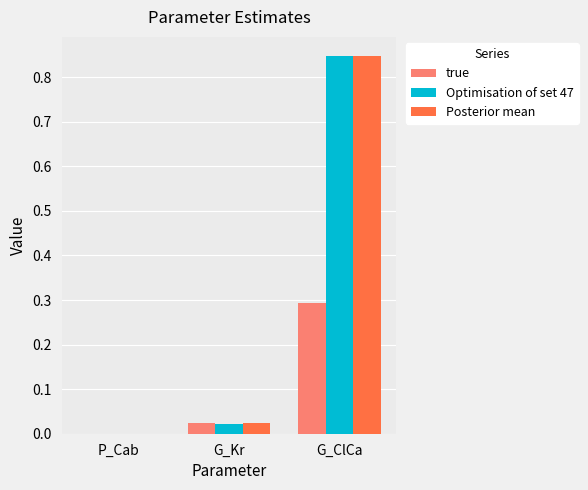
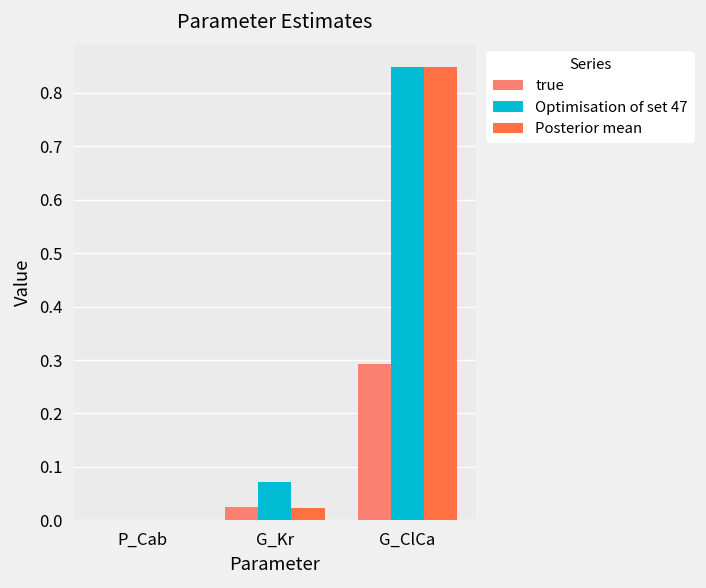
  {
    "Optimisation of set 47": {
-     "G_Kr": 0.02,
+     "G_Kr": 0.07,
      "G_ClCa": 0.85
    }
  }
